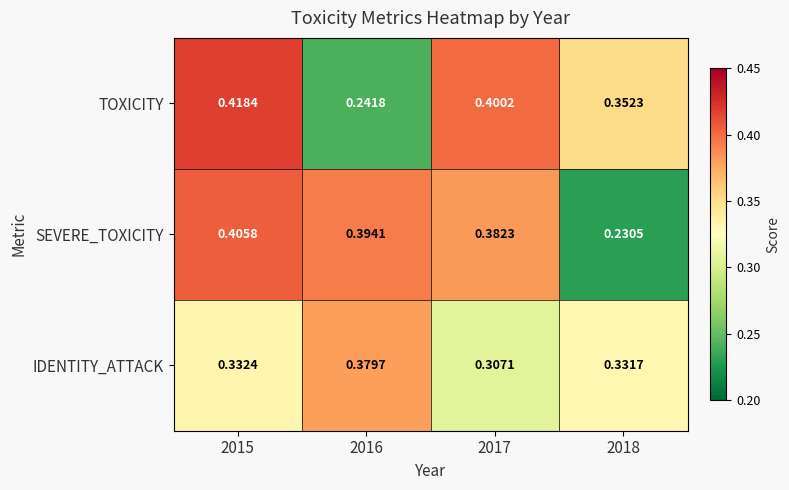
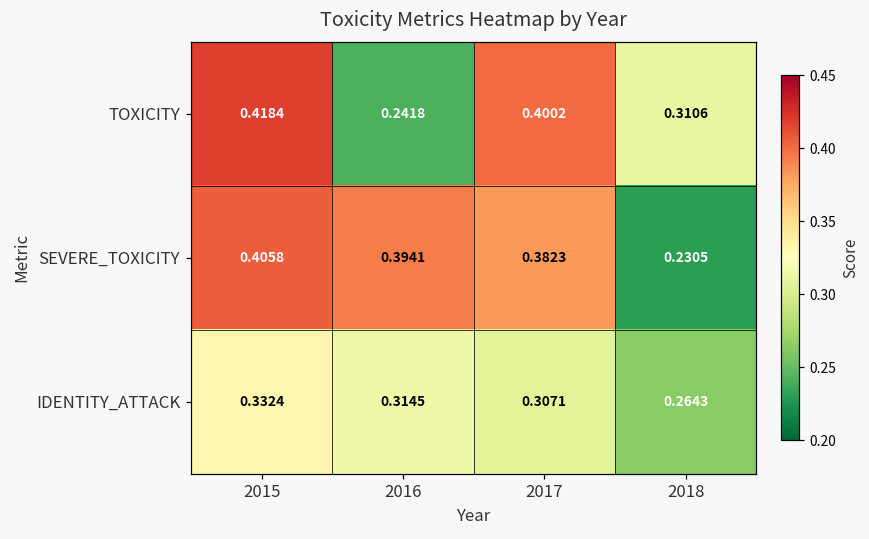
  {
    "TOXICITY": {
      "2015": 0.4184,
      "2016": 0.2418,
      "2017": 0.4002,
-     "2018": 0.3523
+     "2018": 0.3106
    },
    "SEVERE_TOXICITY": {
      "2015": 0.4058,
      "2016": 0.3941,
      "2017": 0.3823,
      "2018": 0.2305
    },
    "IDENTITY_ATTACK": {
      "2015": 0.3324,
-     "2016": 0.3797,
+     "2016": 0.3145,
      "2017": 0.3071,
-     "2018": 0.3317
+     "2018": 0.2643
    }
  }
